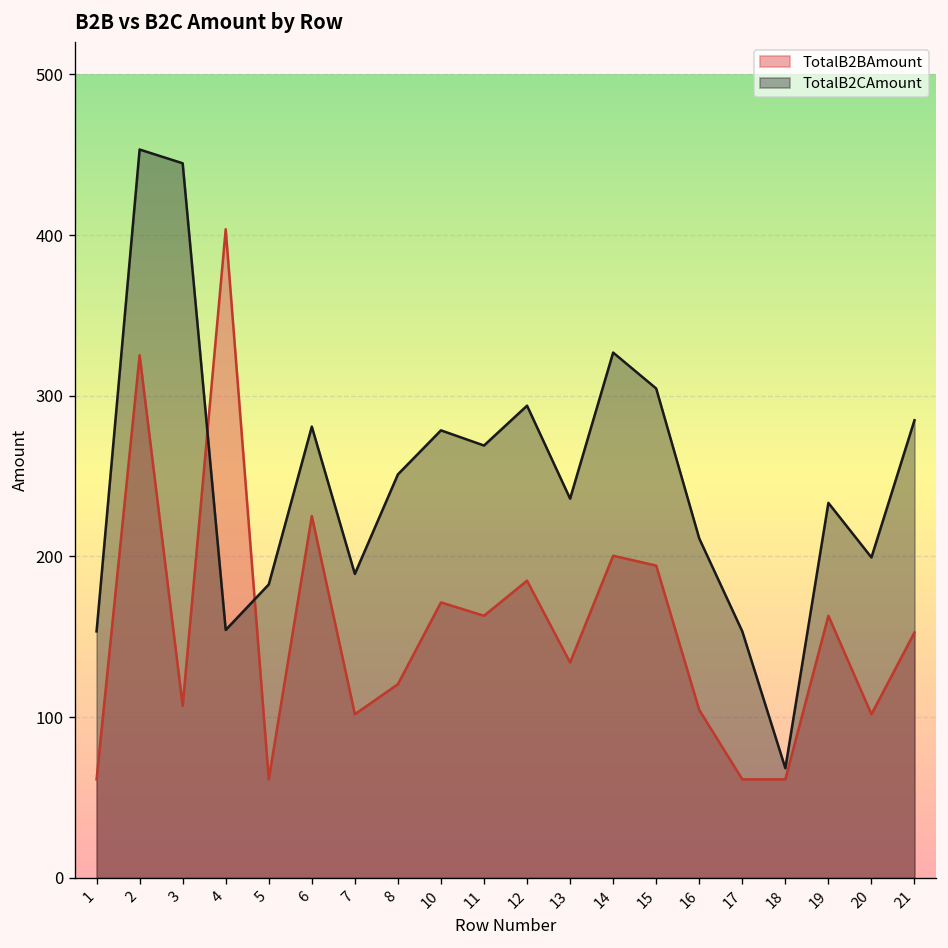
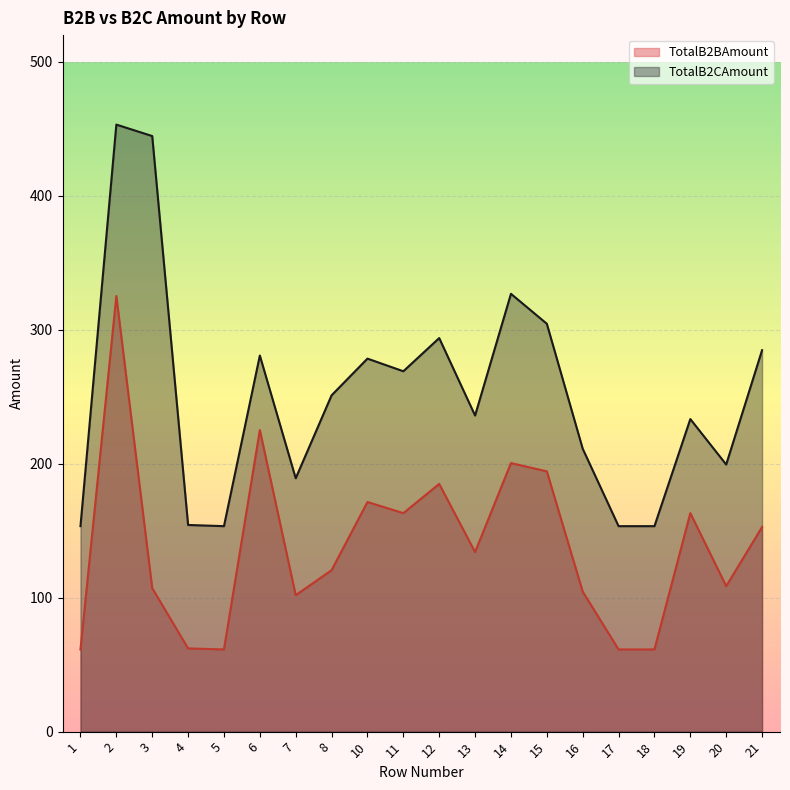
  {
    "TotalB2BAmount": {
      "1": 61,
      "2": 325,
      "3": 107,
-     "4": 404,
+     "4": 62,
      "5": 61,
      "6": 225,
      "7": 102,
      "8": 121,
      "10": 171,
      "11": 163,
      "12": 185,
      "13": 134,
      "14": 200,
      "15": 194,
      "16": 105,
      "17": 61,
      "18": 61,
      "19": 163,
-     "20": 102,
+     "20": 109,
      "21": 153
    },
    "TotalB2CAmount": {
      "1": 153,
      "2": 453,
      "3": 445,
      "4": 154,
-     "5": 183,
+     "5": 153,
      "6": 281,
      "7": 189,
      "8": 251,
      "10": 278,
      "11": 269,
      "12": 294,
      "13": 236,
      "14": 327,
      "15": 305,
      "16": 211,
      "17": 153,
-     "18": 68,
+     "18": 153,
      "19": 233,
      "20": 199,
      "21": 285
    }
  }
